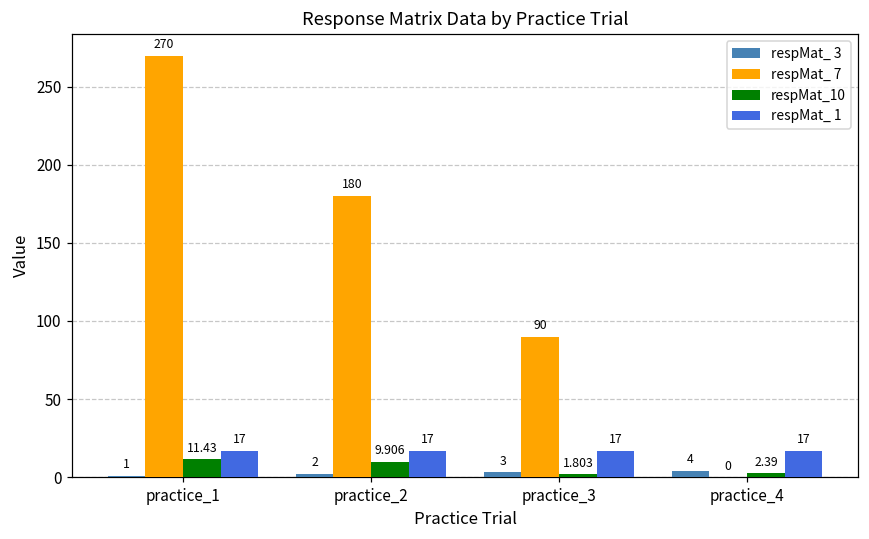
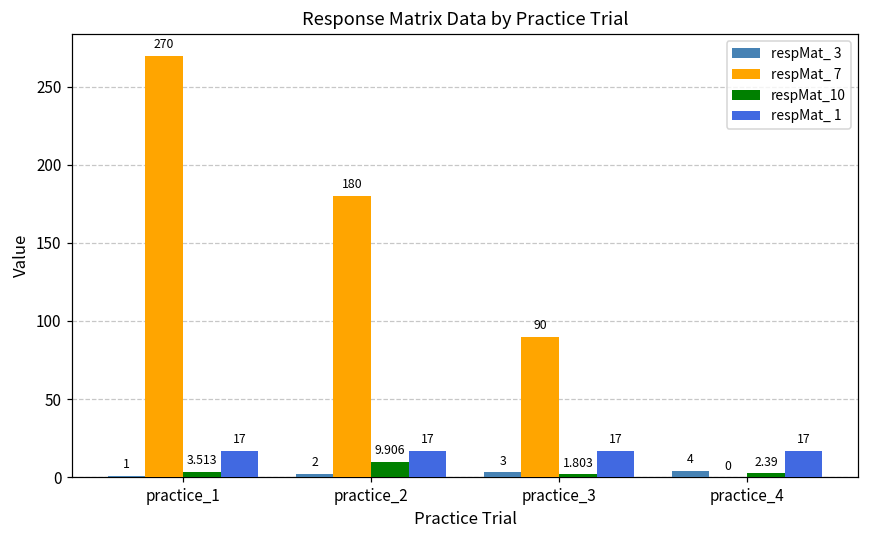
  {
    "respMat_ 7": {
      "practice_1": 270,
      "practice_2": 180,
      "practice_3": 90,
      "practice_4": 0
    },
    "respMat_10": {
-     "practice_1": 11.43,
+     "practice_1": 3.513,
      "practice_2": 9.906,
      "practice_3": 1.803,
      "practice_4": 2.39
    }
  }
